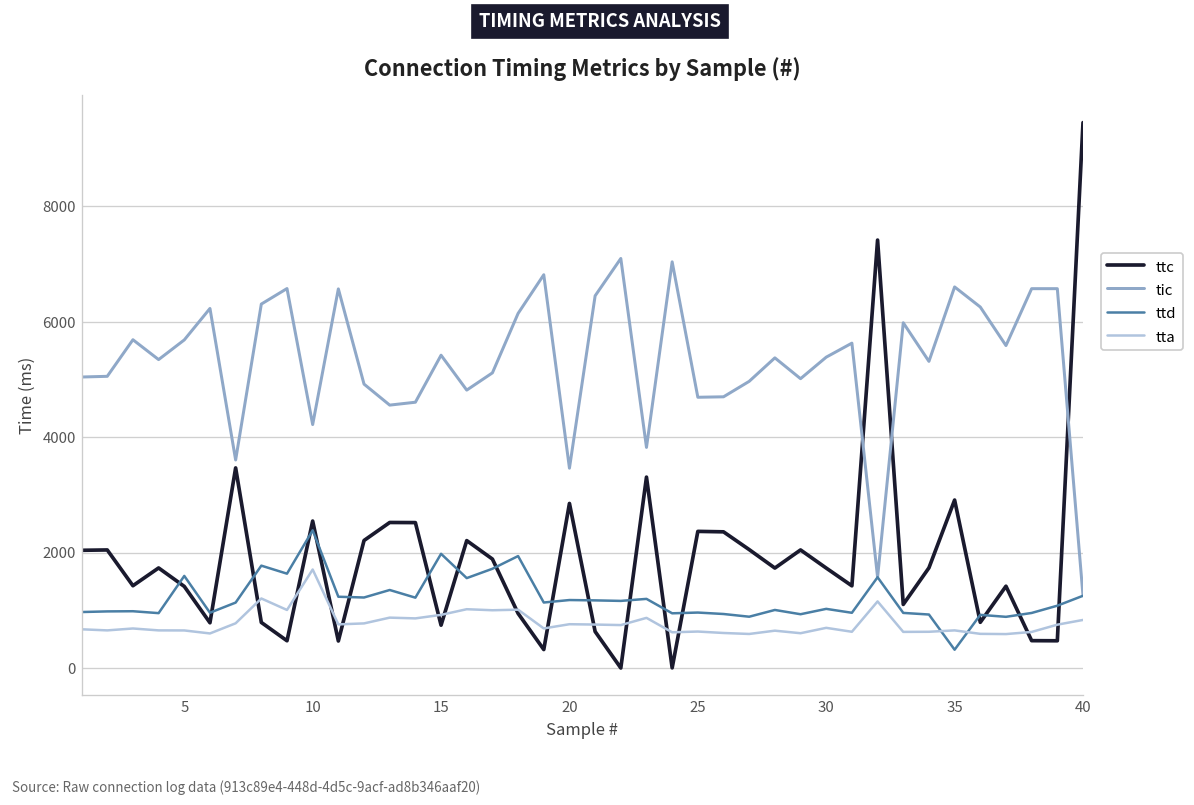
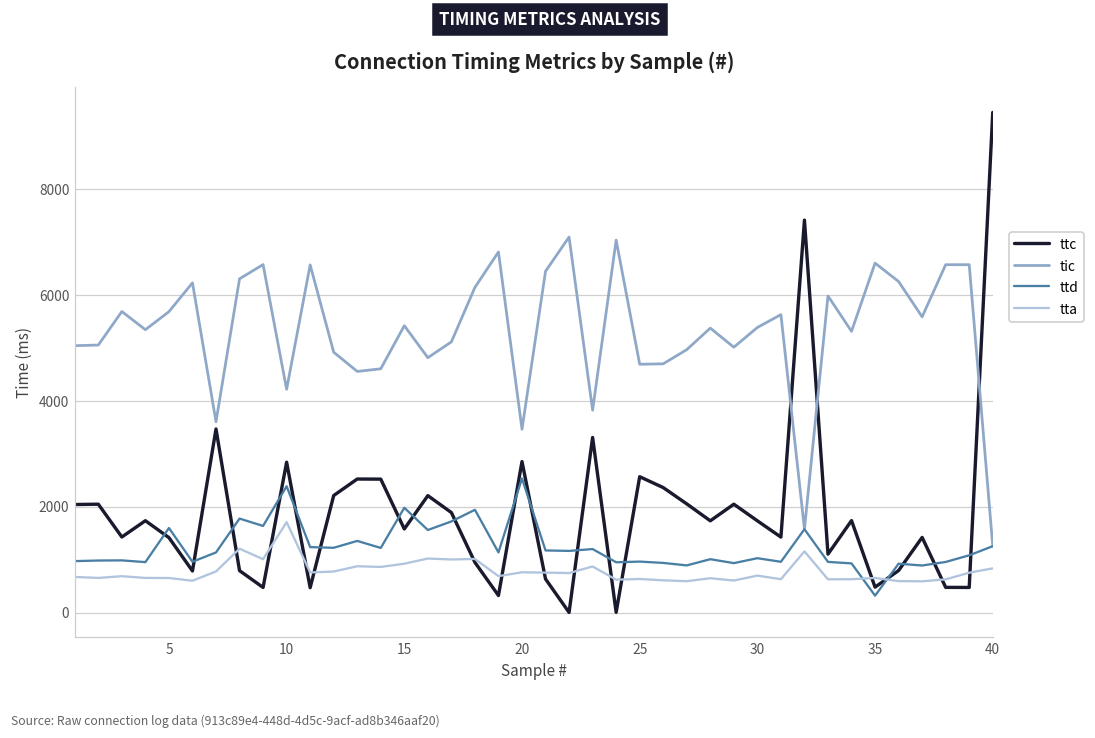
  {
    "ttc": {
      "5": 1400,
-     "10": 2500,
-     "15": 700,
+     "10": 2800,
+     "15": 1600,
      "20": 2900,
-     "25": 2400,
+     "25": 2600,
      "30": 1700,
-     "35": 2900,
+     "35": 500,
      "40": 9500
    },
    "ttd": {
      "5": 1600,
      "10": 2400,
      "15": 2000,
-     "20": 1200,
+     "20": 2500,
      "25": 1000,
      "30": 1000,
      "35": 300
    }
  }
